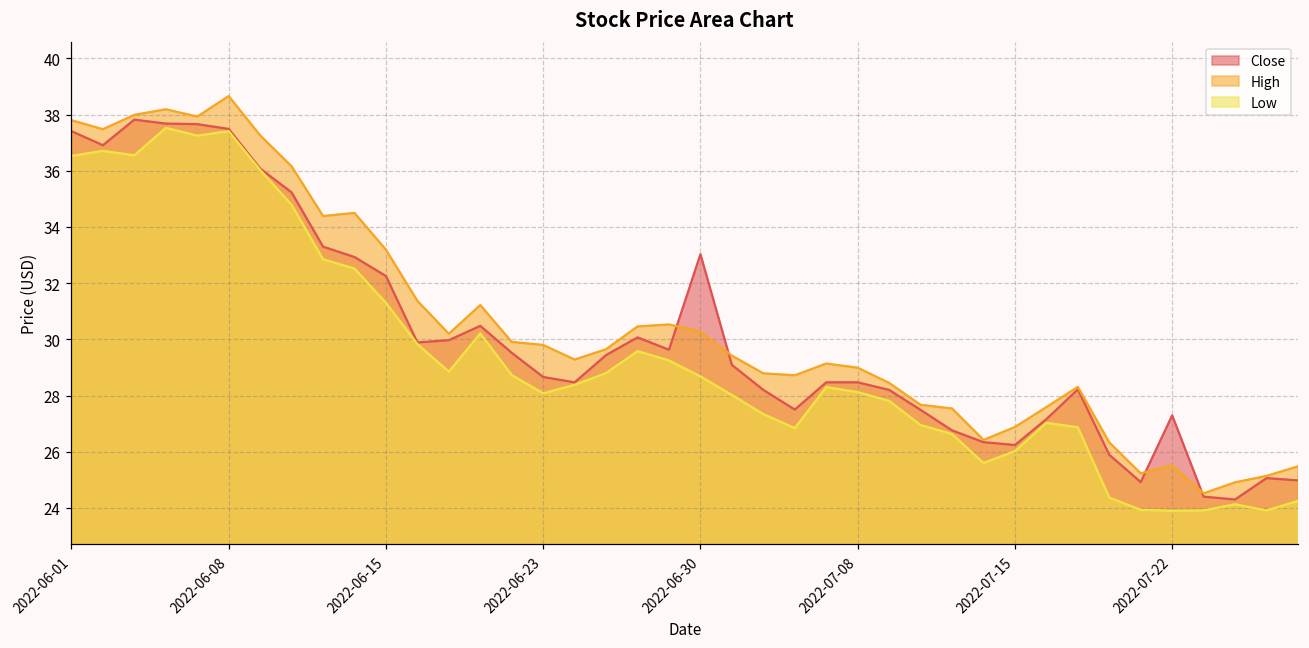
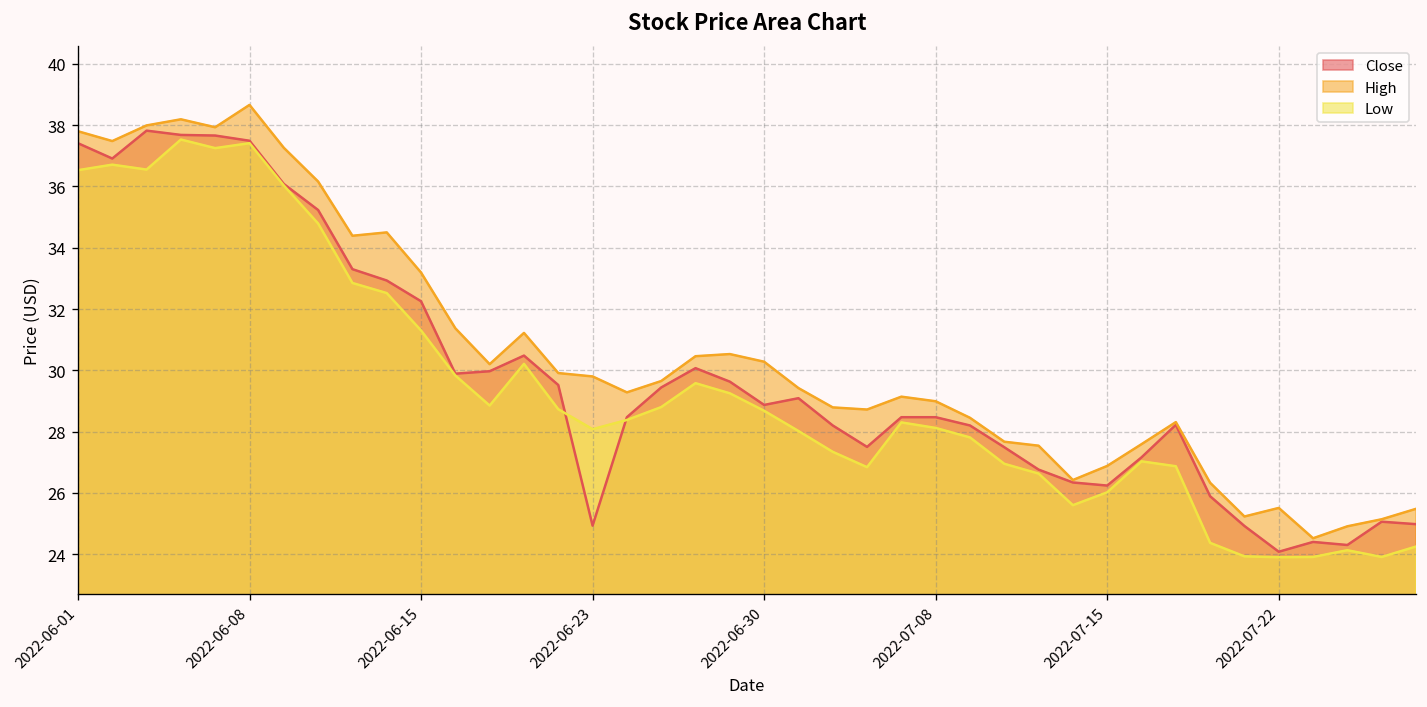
  {
    "Close": {
      "2022-06-01": 37.4,
      "2022-06-15": 32.3,
-     "2022-06-23": 28.7,
-     "2022-06-30": 33.0,
+     "2022-06-23": 24.9,
+     "2022-06-30": 28.9,
      "2022-07-08": 28.5,
      "2022-07-15": 26.2,
-     "2022-07-22": 27.3
+     "2022-07-22": 24.1
    }
  }
